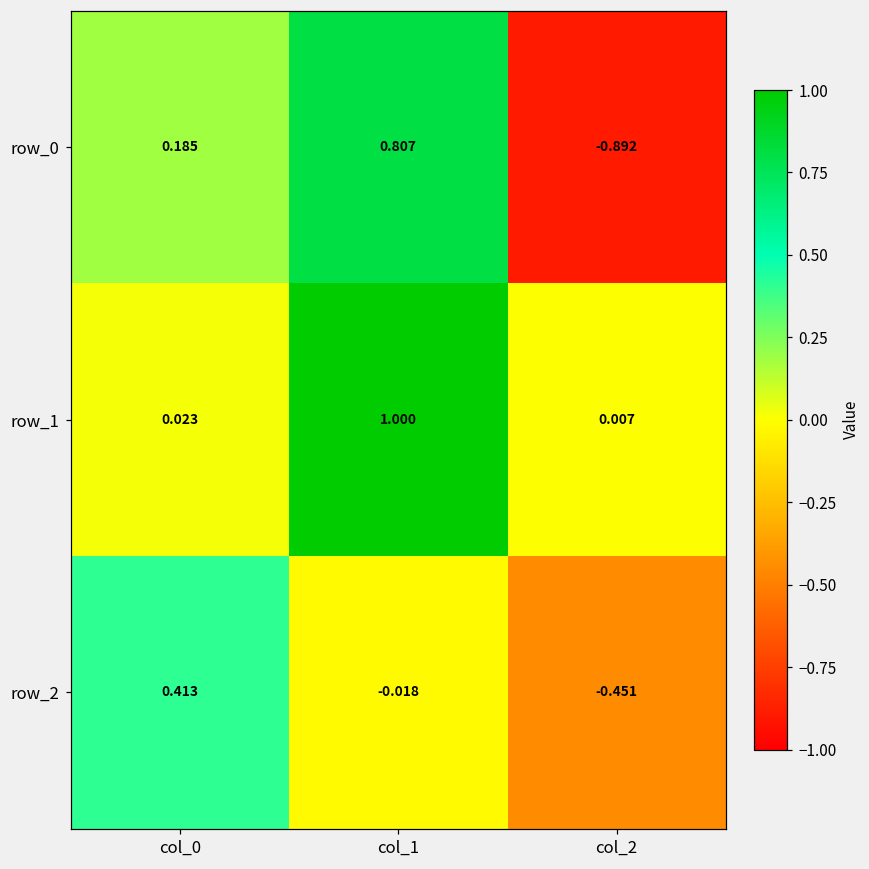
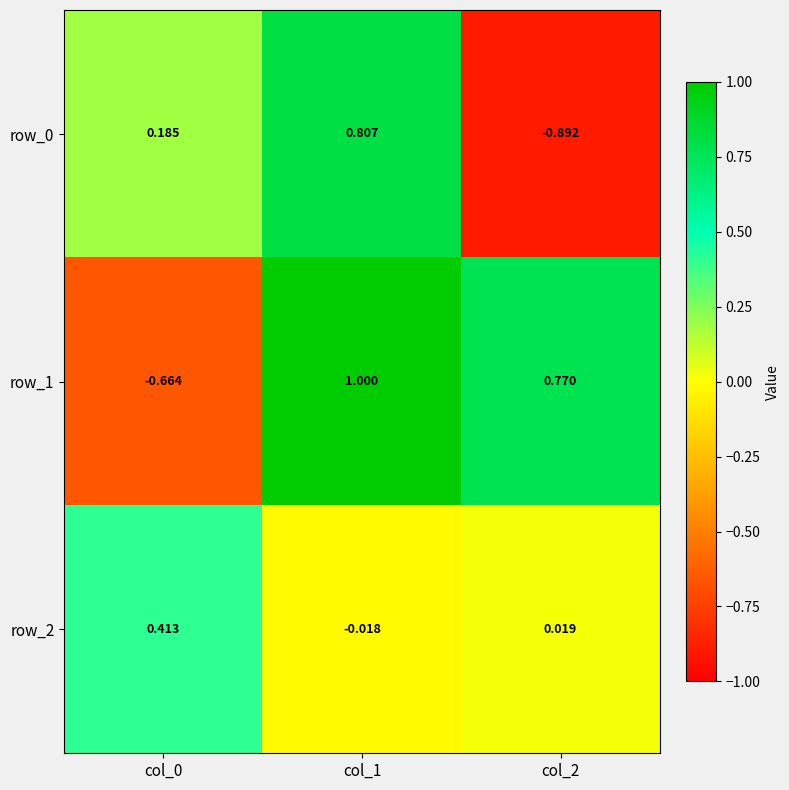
  {
    "row_0": {
      "col_0": 0.185,
      "col_1": 0.807,
      "col_2": -0.892
    },
    "row_1": {
-     "col_0": 0.023,
+     "col_0": -0.664,
      "col_1": 1.000,
-     "col_2": 0.007
+     "col_2": 0.770
    },
    "row_2": {
      "col_0": 0.413,
      "col_1": -0.018,
-     "col_2": -0.451
+     "col_2": 0.019
    }
  }
